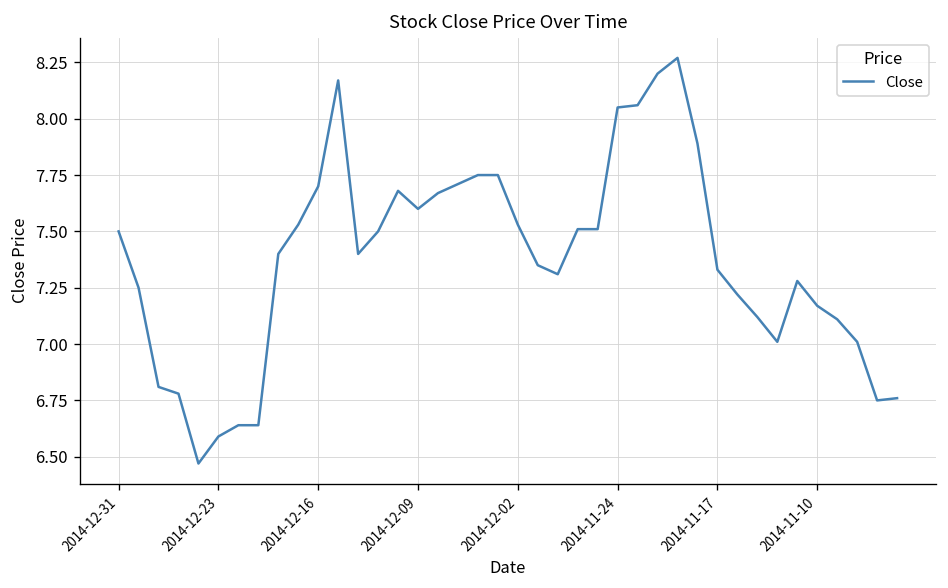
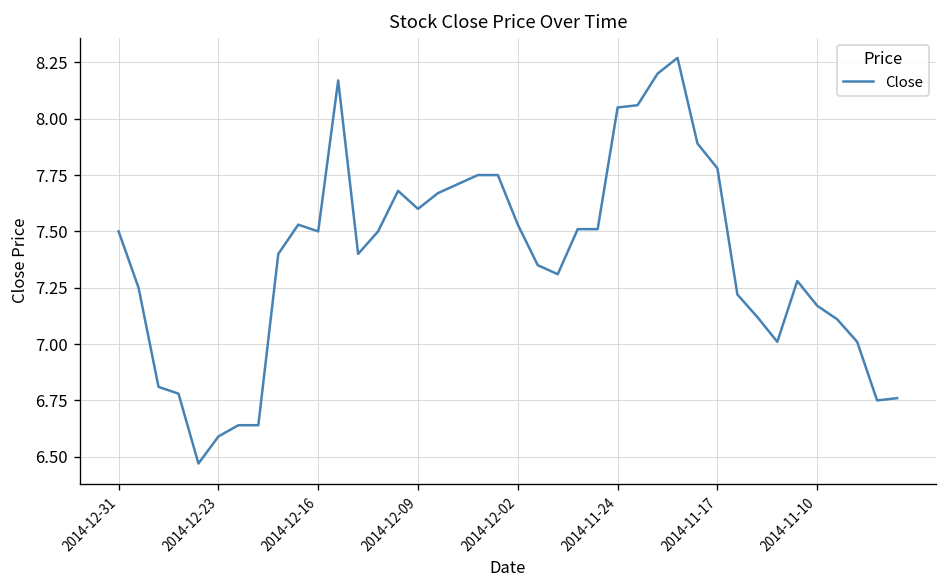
  {
    "2014-12-31": 7.50,
    "2014-12-23": 6.59,
-   "2014-12-16": 7.7,
+   "2014-12-16": 7.5,
    "2014-12-09": 7.60,
    "2014-12-02": 7.53,
    "2014-11-24": 8.05,
-   "2014-11-17": 7.33,
+   "2014-11-17": 7.78,
    "2014-11-10": 7.17
  }
